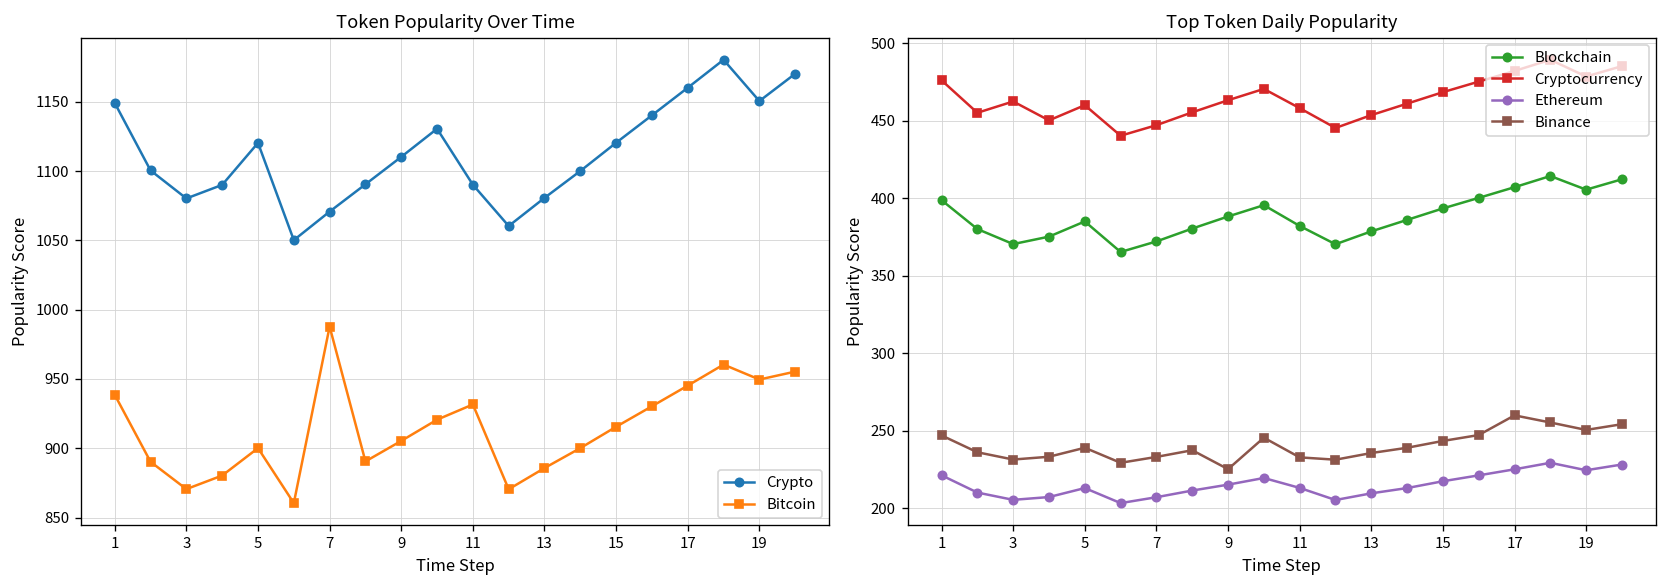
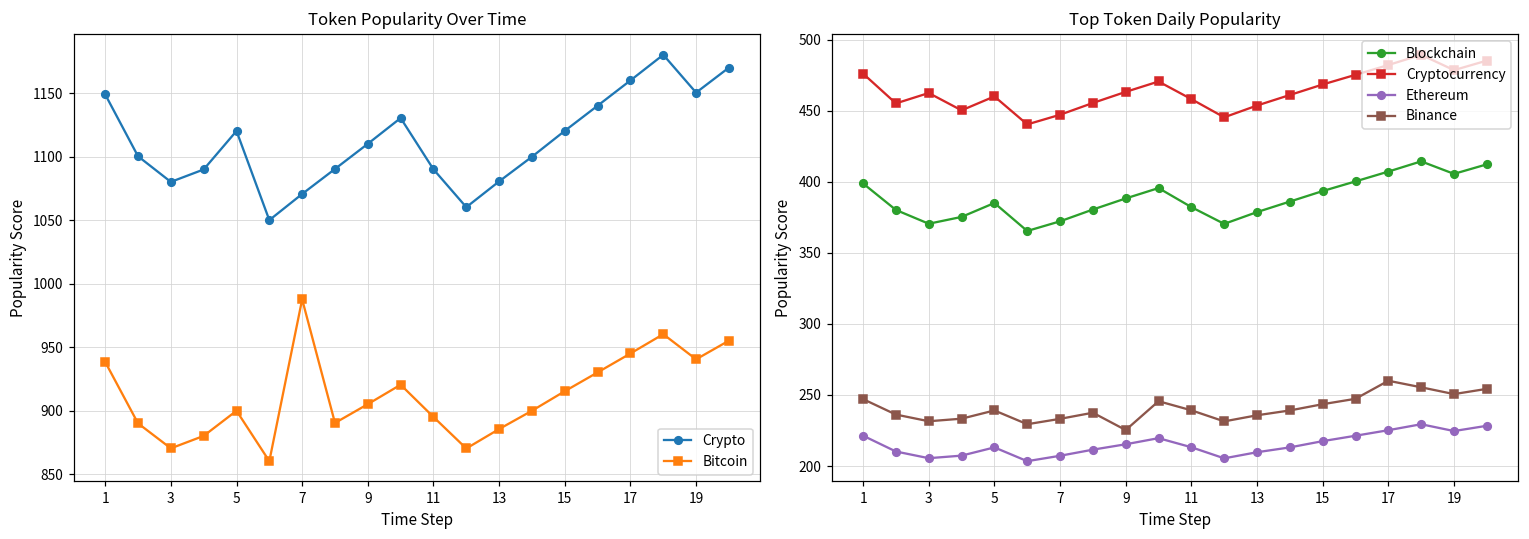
  {
    "Token Popularity Over Time": {
      "Crypto": {
        "1": 1149,
        "3": 1080,
        "5": 1120,
        "7": 1071,
        "9": 1110,
        "11": 1090,
        "13": 1081,
        "15": 1121,
        "17": 1160,
        "19": 1151
      },
      "Bitcoin": {
        "1": 939,
        "3": 871,
        "5": 900,
        "7": 988,
        "9": 905,
-       "11": 932,
+       "11": 895,
        "13": 886,
        "15": 916,
        "17": 945,
-       "19": 950
+       "19": 941
      }
    },
    "Top Token Daily Popularity": {
      "Blockchain": {
        "1": 399,
        "3": 371,
        "5": 385,
        "7": 372,
        "9": 388,
        "11": 382,
        "13": 379,
        "15": 394,
        "17": 407,
        "19": 406
      },
      "Cryptocurrency": {
        "1": 476,
        "3": 463,
        "5": 460,
        "7": 447,
        "9": 463,
        "11": 458,
        "13": 454,
        "15": 469
      },
      "Ethereum": {
        "1": 221,
        "3": 206,
        "5": 213,
        "7": 207,
        "9": 215,
        "11": 213,
        "13": 210,
        "15": 218,
        "17": 225,
        "19": 225
      },
      "Binance": {
        "1": 247,
        "3": 232,
        "5": 239,
        "7": 233,
        "9": 225,
-       "11": 233,
+       "11": 239,
        "13": 236,
        "15": 244,
        "17": 260,
        "19": 251
      }
    }
  }
